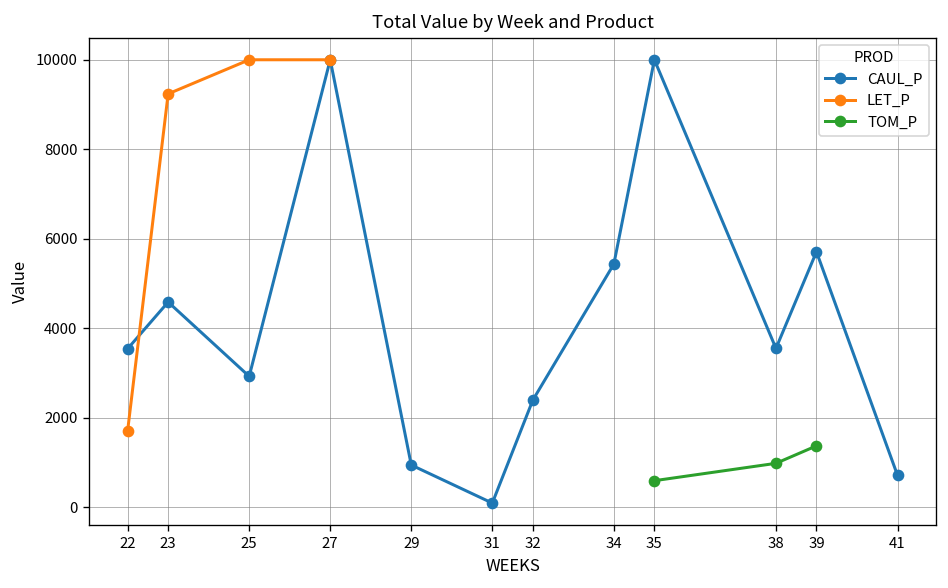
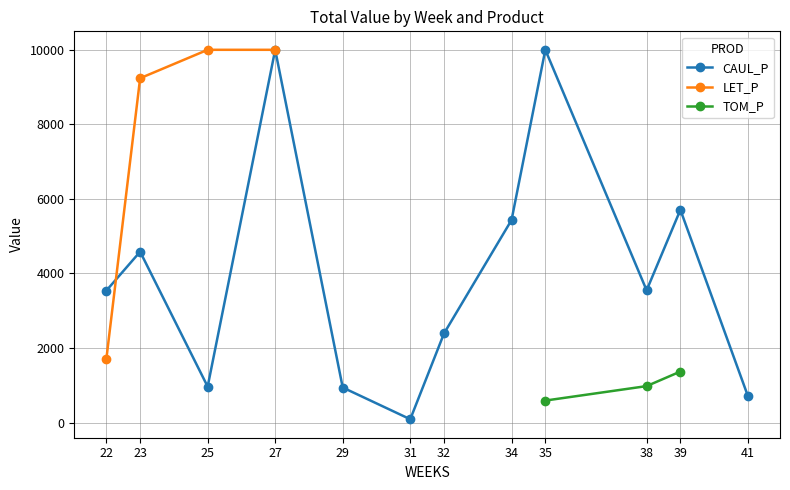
  {
    "CAUL_P": {
      "22": 3500,
      "23": 4600,
-     "25": 2900,
+     "25": 1000,
      "29": 900,
      "31": 100,
      "32": 2400,
      "34": 5400,
      "35": 10000,
      "38": 3500,
      "39": 5700,
      "41": 700
    },
    "LET_P": {
      "22": 1700,
      "23": 9200,
      "25": 10000
    },
    "TOM_P": {
      "35": 600,
      "38": 1000,
      "39": 1400
    }
  }
